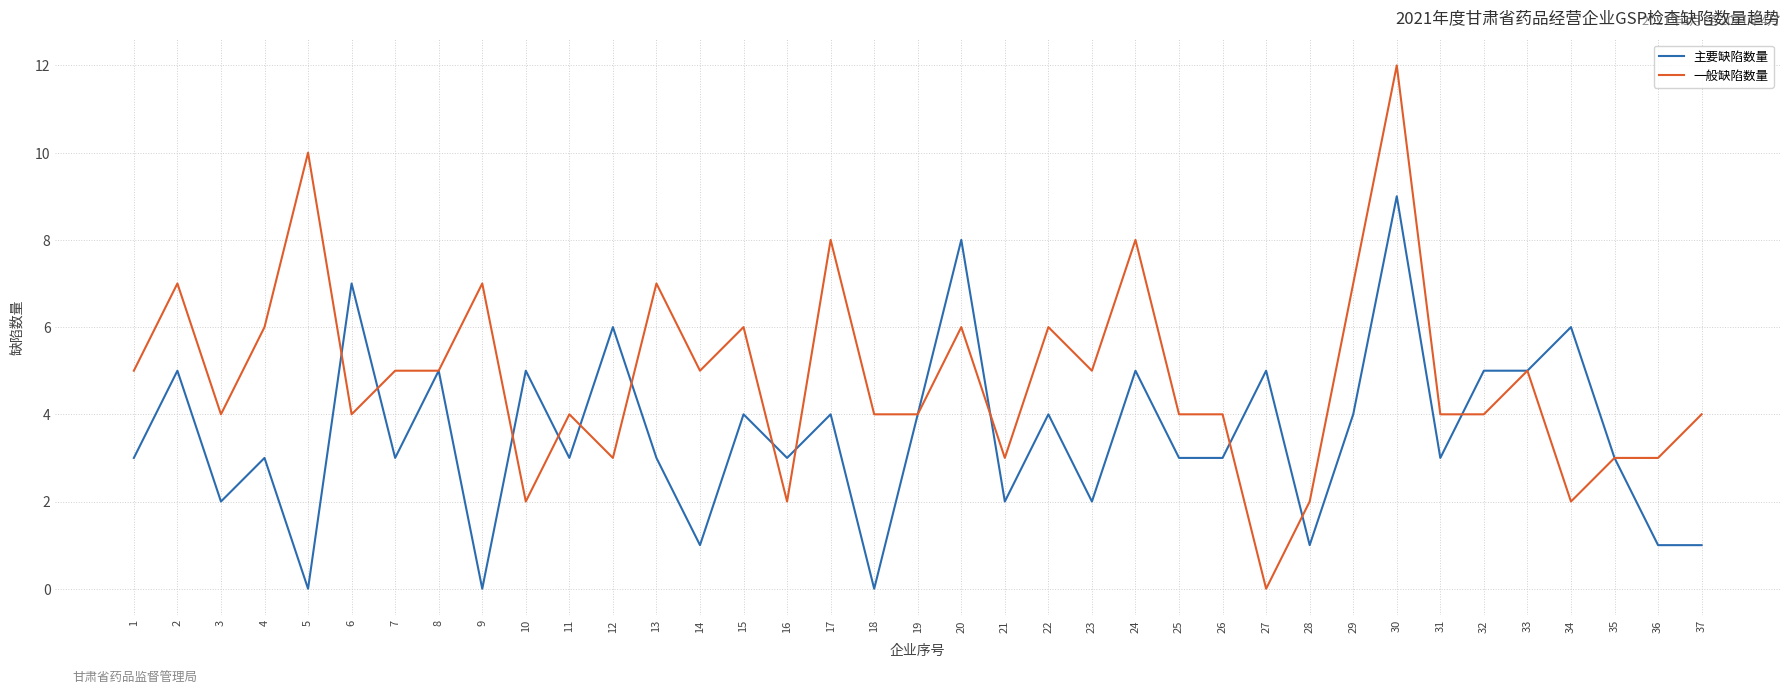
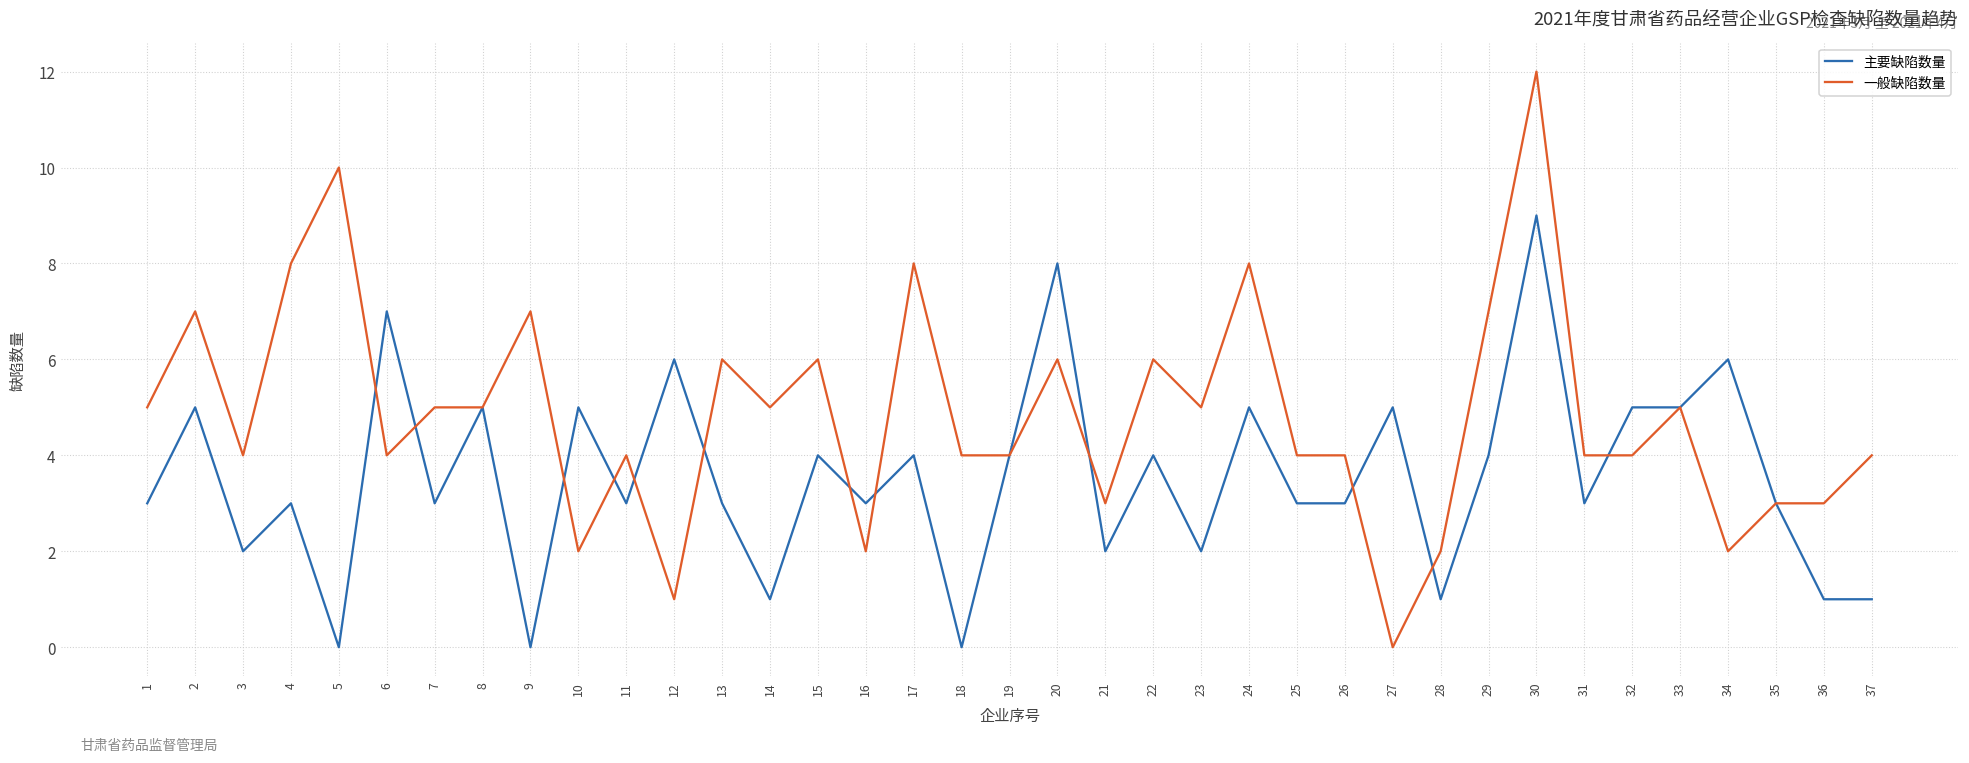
  {
    "主要缺陷数量": {
      "1": 3,
      "2": 5,
      "3": 2,
      "4": 3,
      "5": 0,
      "6": 7,
      "7": 3,
      "9": 0,
      "10": 5,
      "11": 3,
      "12": 6,
      "13": 3,
      "14": 1,
      "15": 4,
      "16": 3,
      "17": 4,
      "18": 0,
      "20": 8,
      "21": 2,
      "22": 4,
      "23": 2,
      "24": 5,
      "25": 3,
      "26": 3,
      "27": 5,
      "28": 1,
      "29": 4,
      "30": 9,
      "31": 3,
      "32": 5,
      "34": 6,
      "36": 1,
      "37": 1
    },
    "一般缺陷数量": {
      "1": 5,
      "2": 7,
      "3": 4,
-     "4": 6,
+     "4": 8,
      "5": 10,
      "6": 4,
      "7": 5,
      "9": 7,
      "10": 2,
      "11": 4,
-     "12": 3,
-     "13": 7,
+     "12": 1,
+     "13": 6,
      "14": 5,
      "15": 6,
      "16": 2,
      "17": 8,
      "18": 4,
      "20": 6,
      "21": 3,
      "22": 6,
      "23": 5,
      "24": 8,
      "25": 4,
      "26": 4,
      "27": 0,
      "28": 2,
      "29": 7,
      "30": 12,
      "31": 4,
      "32": 4,
      "34": 2,
      "36": 3,
      "37": 4
    }
  }
